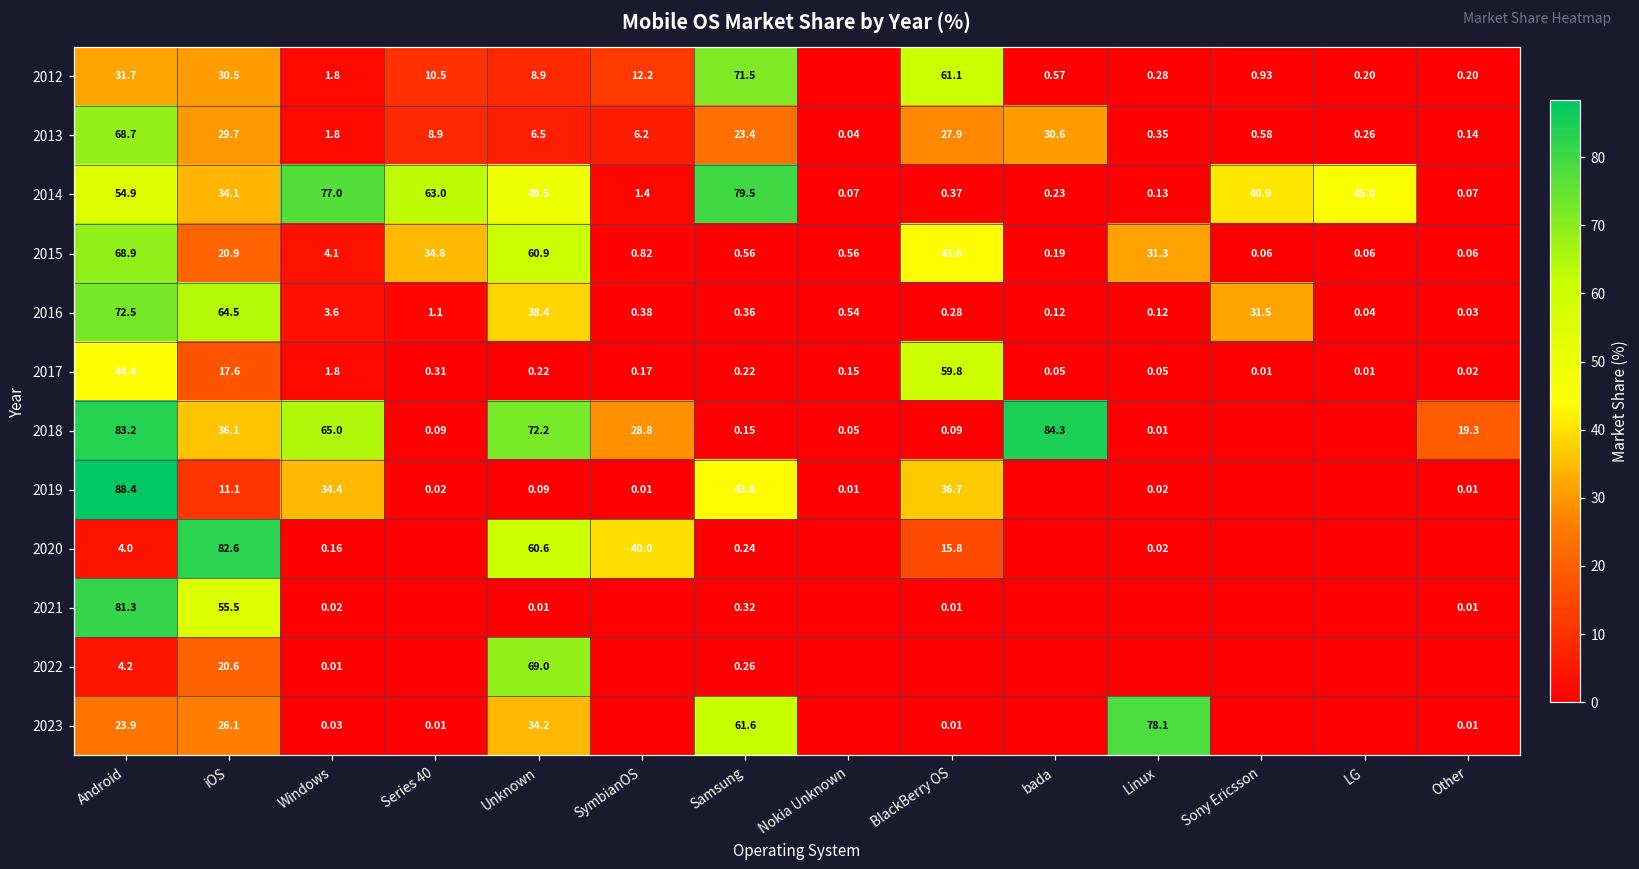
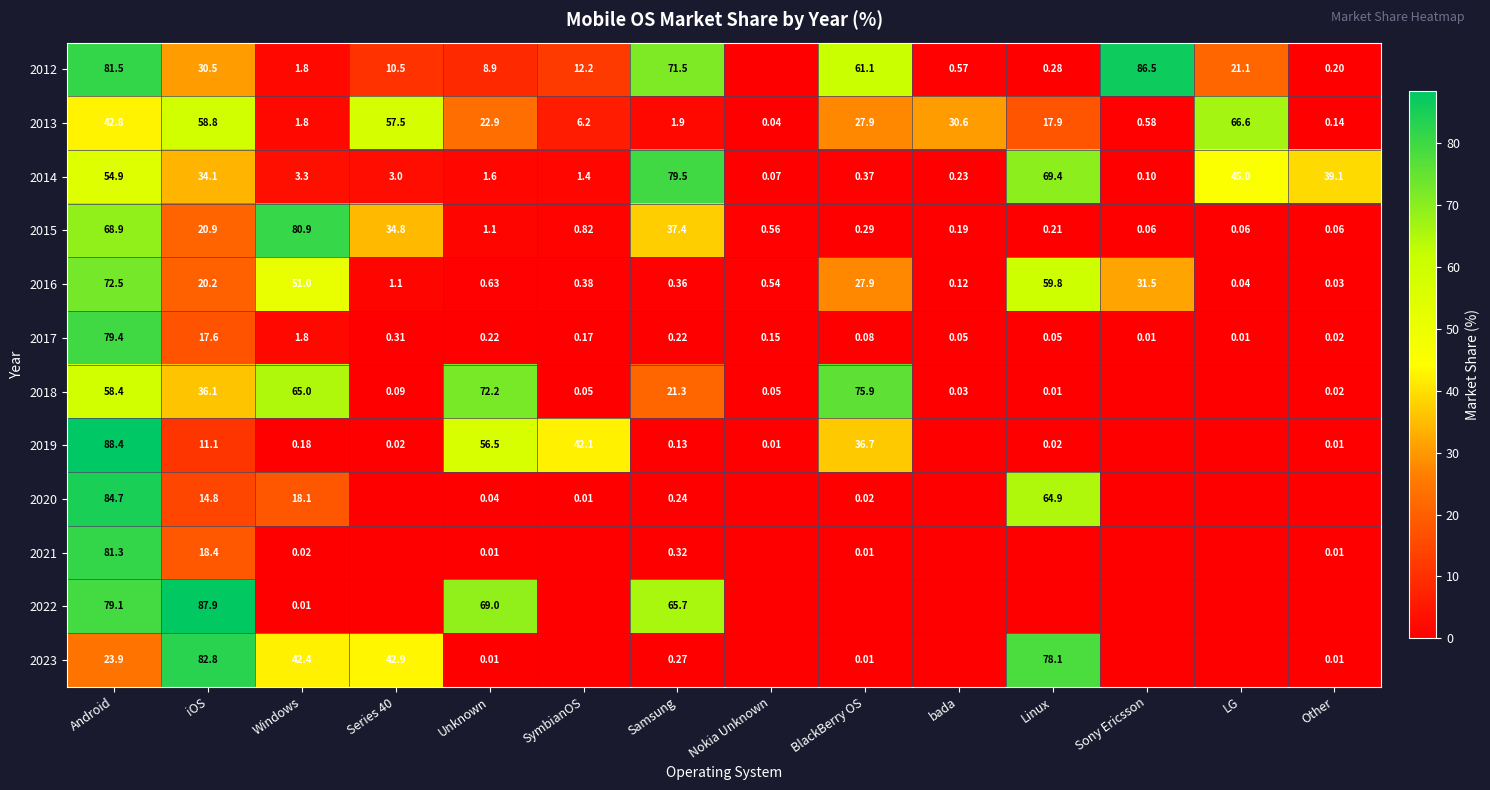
  {
    "2012": {
-     "Android": 31.7,
+     "Android": 81.5,
      "iOS": 30.5,
      "Windows": 1.8,
      "Series 40": 10.5,
      "Unknown": 8.9,
      "SymbianOS": 12.2,
      "Samsung": 71.5,
      "BlackBerry OS": 61.1,
      "bada": 0.57,
      "Linux": 0.28,
-     "Sony Ericsson": 0.93,
-     "LG": 0.20,
+     "Sony Ericsson": 86.5,
+     "LG": 21.1,
      "Other": 0.20
    },
    "2013": {
-     "Android": 68.7,
-     "iOS": 29.7,
+     "Android": 42.8,
+     "iOS": 58.8,
      "Windows": 1.8,
-     "Series 40": 8.9,
-     "Unknown": 6.5,
+     "Series 40": 57.5,
+     "Unknown": 22.9,
      "SymbianOS": 6.2,
-     "Samsung": 23.4,
+     "Samsung": 1.9,
      "Nokia Unknown": 0.04,
      "BlackBerry OS": 27.9,
      "bada": 30.6,
-     "Linux": 0.35,
+     "Linux": 17.9,
      "Sony Ericsson": 0.58,
-     "LG": 0.26,
+     "LG": 66.6,
      "Other": 0.14
    },
    "2014": {
      "Android": 54.9,
      "iOS": 34.1,
-     "Windows": 77.0,
-     "Series 40": 63.0,
-     "Unknown": 49.5,
+     "Windows": 3.3,
+     "Series 40": 3.0,
+     "Unknown": 1.6,
      "SymbianOS": 1.4,
      "Samsung": 79.5,
      "Nokia Unknown": 0.07,
      "BlackBerry OS": 0.37,
      "bada": 0.23,
-     "Linux": 0.13,
-     "Sony Ericsson": 40.9,
+     "Linux": 69.4,
+     "Sony Ericsson": 0.10,
      "LG": 45.0,
-     "Other": 0.07
+     "Other": 39.1
    },
    "2015": {
      "Android": 68.9,
      "iOS": 20.9,
-     "Windows": 4.1,
+     "Windows": 80.9,
      "Series 40": 34.8,
-     "Unknown": 60.9,
+     "Unknown": 1.1,
      "SymbianOS": 0.82,
-     "Samsung": 0.56,
+     "Samsung": 37.4,
      "Nokia Unknown": 0.56,
-     "BlackBerry OS": 43.6,
+     "BlackBerry OS": 0.29,
      "bada": 0.19,
-     "Linux": 31.3,
+     "Linux": 0.21,
      "Sony Ericsson": 0.06,
      "LG": 0.06,
      "Other": 0.06
    },
    "2016": {
      "Android": 72.5,
-     "iOS": 64.5,
-     "Windows": 3.6,
+     "iOS": 20.2,
+     "Windows": 51.0,
      "Series 40": 1.1,
-     "Unknown": 38.4,
+     "Unknown": 0.63,
      "SymbianOS": 0.38,
      "Samsung": 0.36,
      "Nokia Unknown": 0.54,
-     "BlackBerry OS": 0.28,
+     "BlackBerry OS": 27.9,
      "bada": 0.12,
-     "Linux": 0.12,
+     "Linux": 59.8,
      "Sony Ericsson": 31.5,
      "LG": 0.04,
      "Other": 0.03
    },
    "2017": {
-     "Android": 44.4,
+     "Android": 79.4,
      "iOS": 17.6,
      "Windows": 1.8,
      "Series 40": 0.31,
      "Unknown": 0.22,
      "SymbianOS": 0.17,
      "Samsung": 0.22,
      "Nokia Unknown": 0.15,
-     "BlackBerry OS": 59.8,
+     "BlackBerry OS": 0.08,
      "bada": 0.05,
      "Linux": 0.05,
      "Sony Ericsson": 0.01,
      "LG": 0.01,
      "Other": 0.02
    },
    "2018": {
-     "Android": 83.2,
+     "Android": 58.4,
      "iOS": 36.1,
      "Windows": 65.0,
      "Series 40": 0.09,
      "Unknown": 72.2,
-     "SymbianOS": 28.8,
-     "Samsung": 0.15,
+     "SymbianOS": 0.05,
+     "Samsung": 21.3,
      "Nokia Unknown": 0.05,
-     "BlackBerry OS": 0.09,
-     "bada": 84.3,
+     "BlackBerry OS": 75.9,
+     "bada": 0.03,
      "Linux": 0.01,
-     "Other": 19.3
+     "Other": 0.02
    },
    "2019": {
      "Android": 88.4,
      "iOS": 11.1,
-     "Windows": 34.4,
+     "Windows": 0.18,
      "Series 40": 0.02,
-     "Unknown": 0.09,
-     "SymbianOS": 0.01,
-     "Samsung": 43.8,
+     "Unknown": 56.5,
+     "SymbianOS": 42.1,
+     "Samsung": 0.13,
      "Nokia Unknown": 0.01,
      "BlackBerry OS": 36.7,
      "Linux": 0.02,
      "Other": 0.01
    },
    "2020": {
-     "Android": 4.0,
-     "iOS": 82.6,
-     "Windows": 0.16,
-     "Unknown": 60.6,
-     "SymbianOS": 40.0,
+     "Android": 84.7,
+     "iOS": 14.8,
+     "Windows": 18.1,
+     "Unknown": 0.04,
+     "SymbianOS": 0.01,
      "Samsung": 0.24,
-     "BlackBerry OS": 15.8,
-     "Linux": 0.02
+     "BlackBerry OS": 0.02,
+     "Linux": 64.9
    },
    "2021": {
      "Android": 81.3,
-     "iOS": 55.5,
+     "iOS": 18.4,
      "Windows": 0.02,
      "Unknown": 0.01,
      "Samsung": 0.32,
      "BlackBerry OS": 0.01,
      "Other": 0.01
    },
    "2022": {
-     "Android": 4.2,
-     "iOS": 20.6,
+     "Android": 79.1,
+     "iOS": 87.9,
      "Windows": 0.01,
      "Unknown": 69.0,
-     "Samsung": 0.26
+     "Samsung": 65.7
    },
    "2023": {
      "Android": 23.9,
-     "iOS": 26.1,
-     "Windows": 0.03,
-     "Series 40": 0.01,
-     "Unknown": 34.2,
-     "Samsung": 61.6,
+     "iOS": 82.8,
+     "Windows": 42.4,
+     "Series 40": 42.9,
+     "Unknown": 0.01,
+     "Samsung": 0.27,
      "BlackBerry OS": 0.01,
      "Linux": 78.1,
      "Other": 0.01
    }
  }
